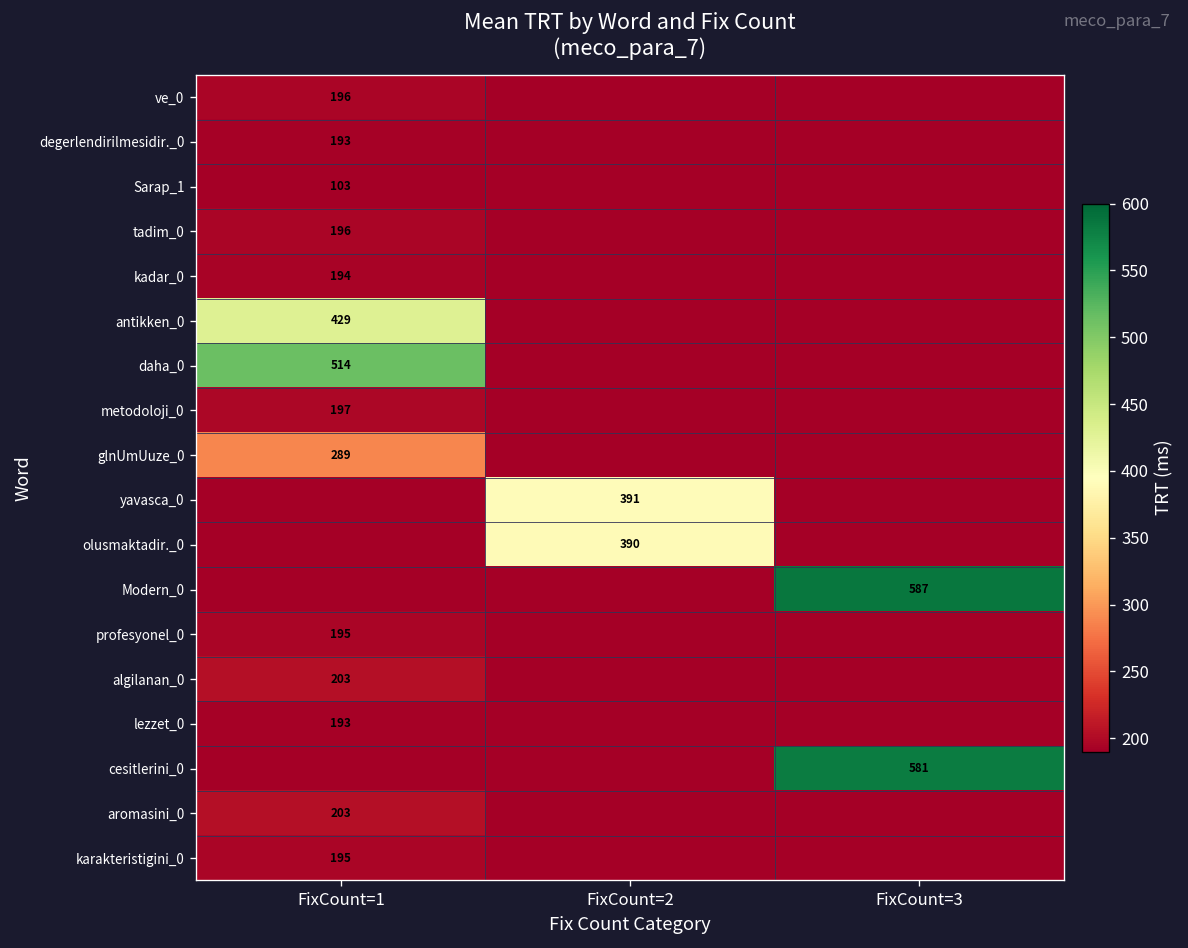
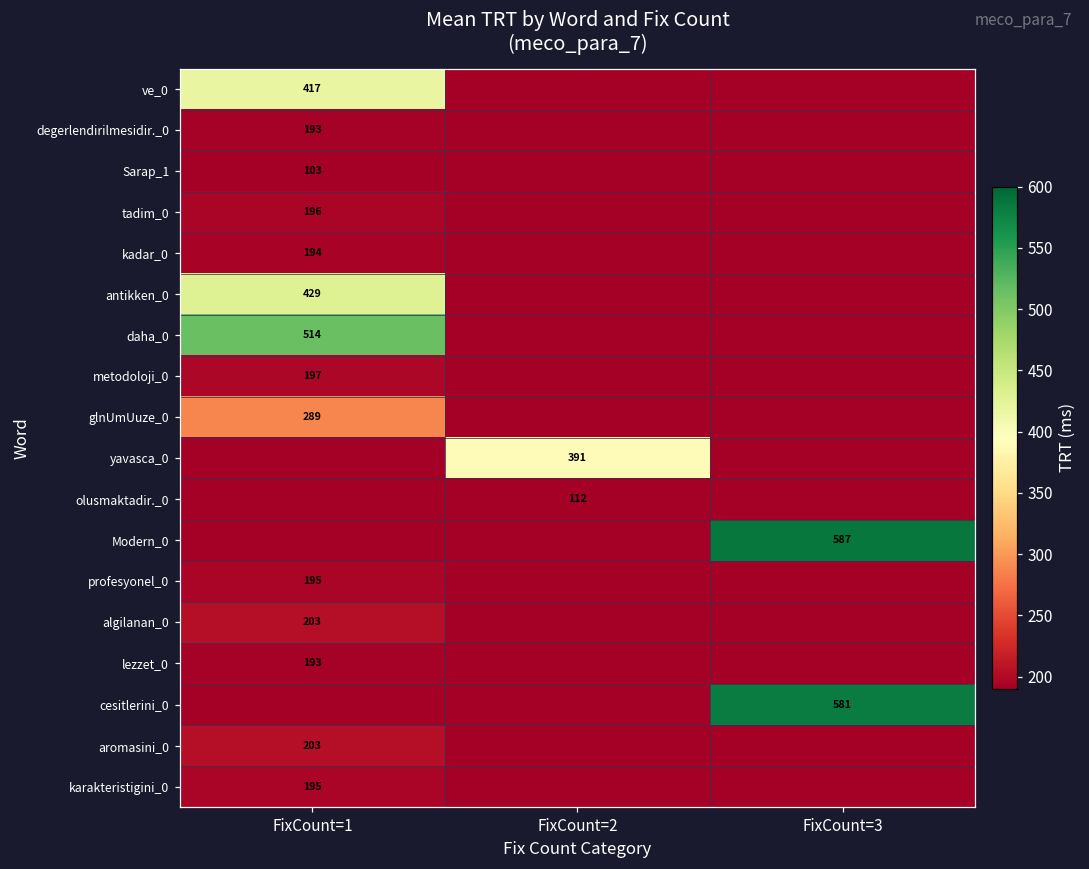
  {
    "ve_0": {
-     "FixCount=1": 196
+     "FixCount=1": 417
    },
    "degerlendirilmesidir._0": {
      "FixCount=1": 193
    },
    "Sarap_1": {
      "FixCount=1": 103
    },
    "tadim_0": {
      "FixCount=1": 196
    },
    "kadar_0": {
      "FixCount=1": 194
    },
    "antikken_0": {
      "FixCount=1": 429
    },
    "daha_0": {
      "FixCount=1": 514
    },
    "metodoloji_0": {
      "FixCount=1": 197
    },
    "glnUmUuze_0": {
      "FixCount=1": 289
    },
    "yavasca_0": {
      "FixCount=2": 391
    },
    "olusmaktadir._0": {
-     "FixCount=2": 390
+     "FixCount=2": 112
    },
    "Modern_0": {
      "FixCount=3": 587
    },
    "profesyonel_0": {
      "FixCount=1": 195
    },
    "algilanan_0": {
      "FixCount=1": 203
    },
    "lezzet_0": {
      "FixCount=1": 193
    },
    "cesitlerini_0": {
      "FixCount=3": 581
    },
    "aromasini_0": {
      "FixCount=1": 203
    },
    "karakteristigini_0": {
      "FixCount=1": 195
    }
  }
